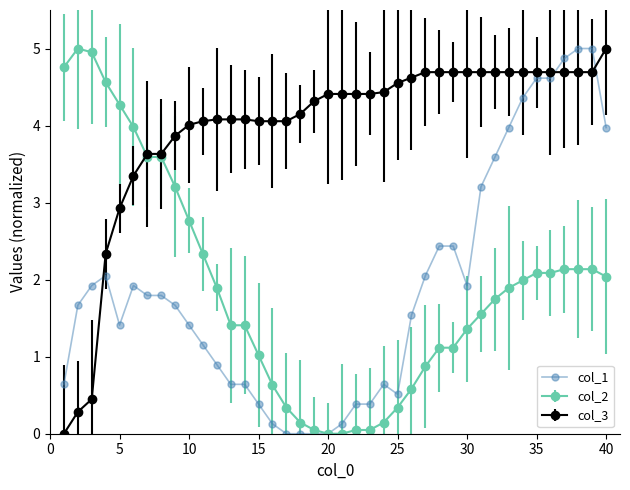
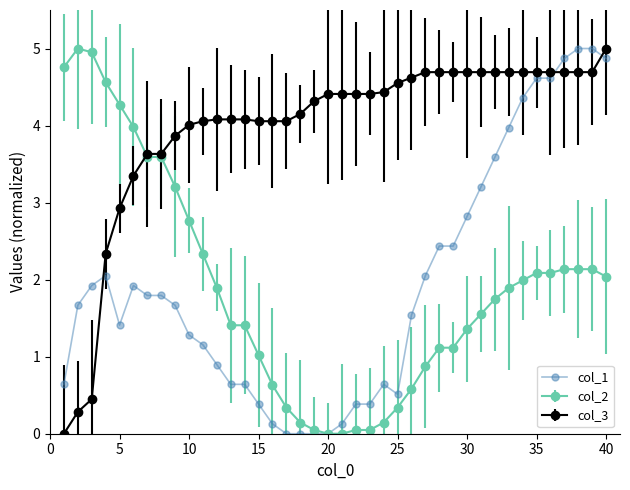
  {
    "col_1": {
      "5": 1.4,
-     "10": 1.4,
+     "10": 1.3,
      "15": 0.4,
      "25": 0.5,
-     "30": 1.9,
+     "30": 2.8,
      "35": 4.6,
-     "40": 4.0
+     "40": 4.9
    }
  }
